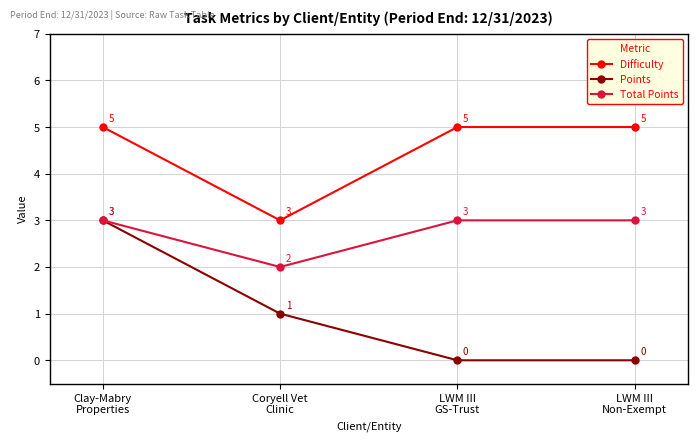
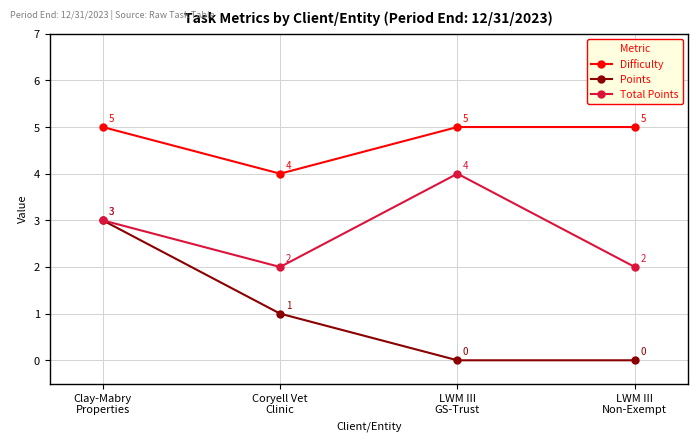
  {
    "Difficulty": {
      "Clay-Mabry Properties": 5,
-     "Coryell Vet Clinic": 3,
+     "Coryell Vet Clinic": 4,
      "LWM III GS-Trust": 5,
      "LWM III Non-Exempt": 5
    },
    "Points": {
      "Coryell Vet Clinic": 1,
      "LWM III GS-Trust": 0,
      "LWM III Non-Exempt": 0
    },
    "Total Points": {
      "Coryell Vet Clinic": 2,
-     "LWM III GS-Trust": 3,
-     "LWM III Non-Exempt": 3
+     "LWM III GS-Trust": 4,
+     "LWM III Non-Exempt": 2
    }
  }
